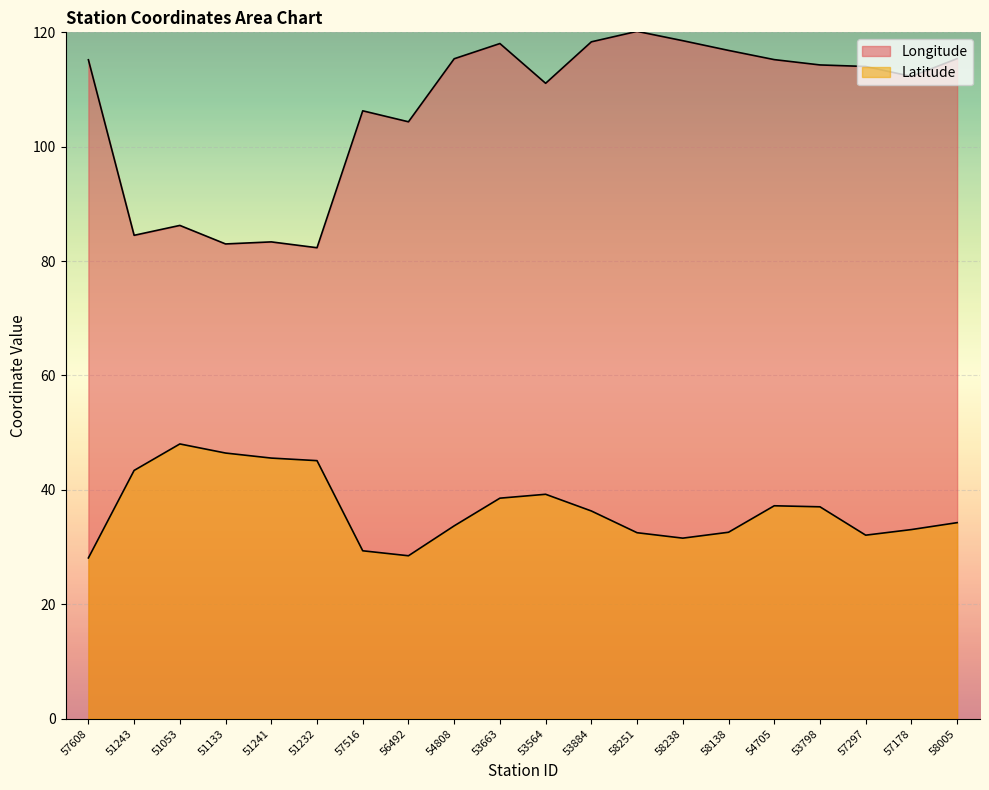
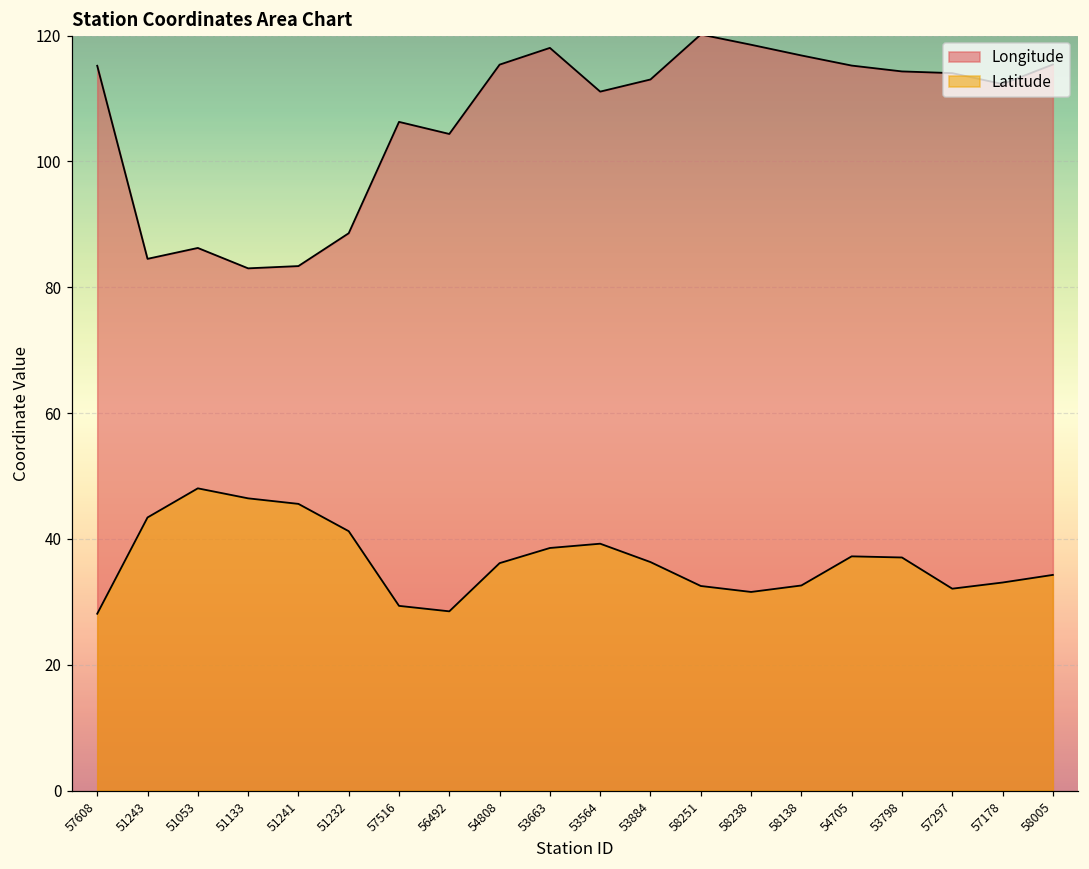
  {
    "Longitude": {
      "57608": 115,
      "51243": 85,
      "51053": 86,
      "51133": 83,
      "51241": 83,
-     "51232": 82,
+     "51232": 89,
      "57516": 106,
      "56492": 104,
      "54808": 115,
      "53663": 118,
      "53564": 111,
-     "53884": 118,
+     "53884": 113,
      "58251": 120,
      "58238": 119,
      "58138": 117,
      "54705": 115,
      "53798": 114
    },
    "Latitude": {
      "57608": 28,
      "51243": 43,
      "51053": 48,
      "51133": 46,
      "51241": 46,
-     "51232": 45,
+     "51232": 41,
      "57516": 29,
      "56492": 28,
-     "54808": 34,
+     "54808": 36,
      "53663": 39,
      "53564": 39,
      "53884": 36,
      "58251": 33,
      "58238": 32,
      "58138": 33,
      "54705": 37,
      "53798": 37,
      "57297": 32,
      "57178": 33,
      "58005": 34
    }
  }
